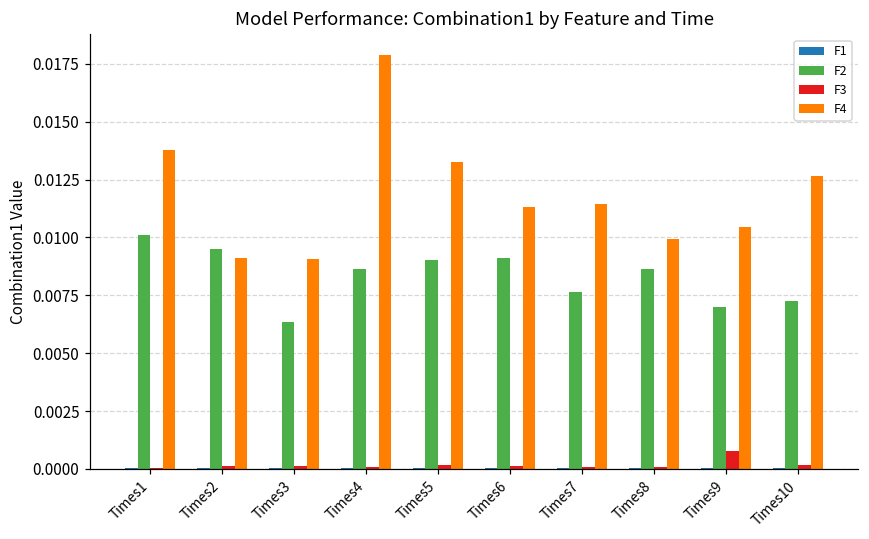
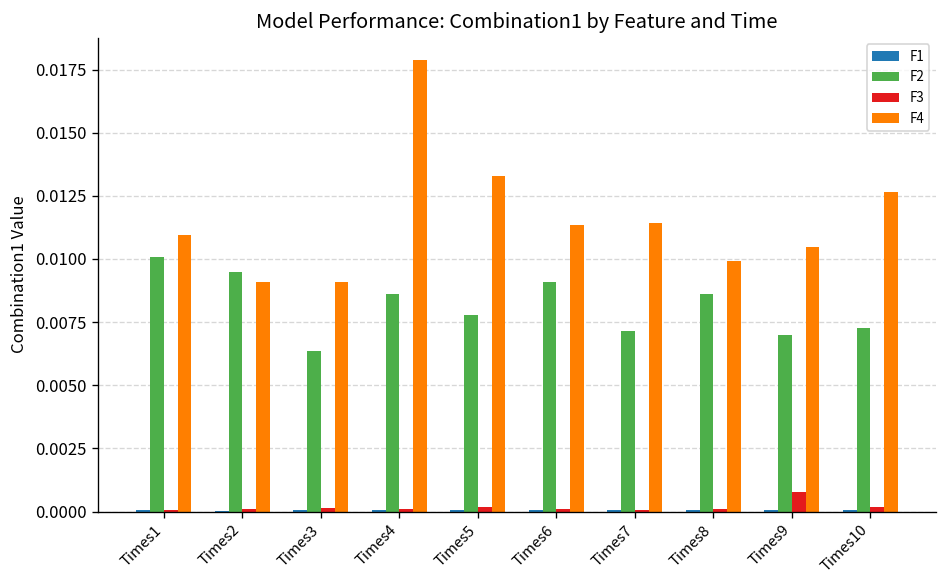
  {
    "F2": {
      "Times1": 0.0101,
      "Times2": 0.0095,
      "Times3": 0.0064,
      "Times4": 0.0086,
-     "Times5": 0.0090,
+     "Times5": 0.0078,
      "Times6": 0.0091,
-     "Times7": 0.0076,
+     "Times7": 0.0071,
      "Times8": 0.0086,
      "Times9": 0.0070,
      "Times10": 0.0073
    },
    "F3": {
      "Times3": 0.0001,
      "Times5": 0.0002,
      "Times9": 0.0008,
      "Times10": 0.0002
    },
    "F4": {
-     "Times1": 0.0138,
+     "Times1": 0.0110,
      "Times2": 0.0091,
      "Times3": 0.0091,
      "Times4": 0.0179,
      "Times5": 0.0133,
      "Times6": 0.0113,
      "Times7": 0.0114,
      "Times8": 0.0099,
      "Times9": 0.0105,
      "Times10": 0.0127
    }
  }
